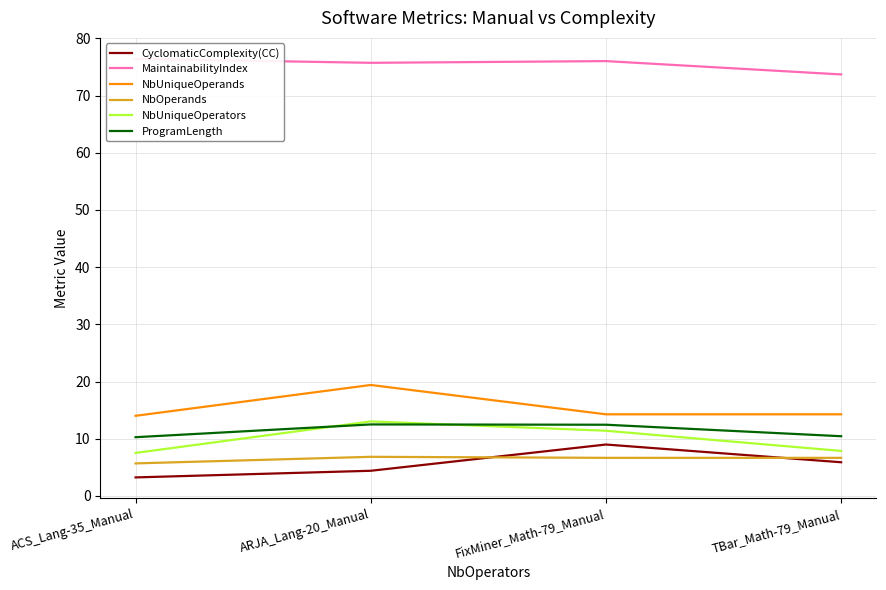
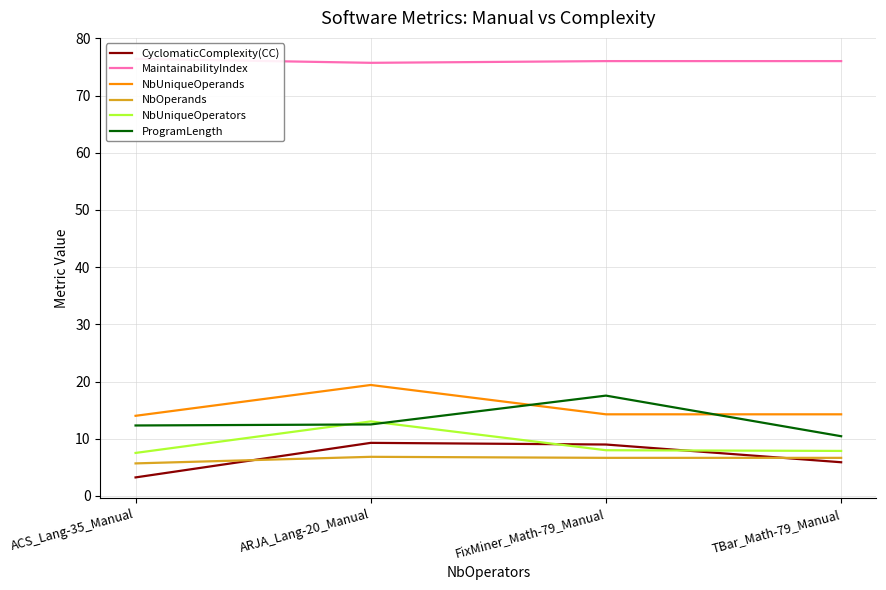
  {
    "CyclomaticComplexity(CC)": {
      "ACS_Lang-35_Manual": 3,
-     "ARJA_Lang-20_Manual": 4,
+     "ARJA_Lang-20_Manual": 9,
      "FixMiner_Math-79_Manual": 9,
      "TBar_Math-79_Manual": 6
    },
    "MaintainabilityIndex": {
      "ARJA_Lang-20_Manual": 76,
      "FixMiner_Math-79_Manual": 76,
-     "TBar_Math-79_Manual": 74
+     "TBar_Math-79_Manual": 76
    },
    "NbUniqueOperators": {
      "ACS_Lang-35_Manual": 8,
      "ARJA_Lang-20_Manual": 13,
-     "FixMiner_Math-79_Manual": 11,
+     "FixMiner_Math-79_Manual": 8,
      "TBar_Math-79_Manual": 8
    },
    "ProgramLength": {
-     "ACS_Lang-35_Manual": 10,
+     "ACS_Lang-35_Manual": 12,
      "ARJA_Lang-20_Manual": 13,
-     "FixMiner_Math-79_Manual": 12,
+     "FixMiner_Math-79_Manual": 18,
      "TBar_Math-79_Manual": 10
    }
  }
